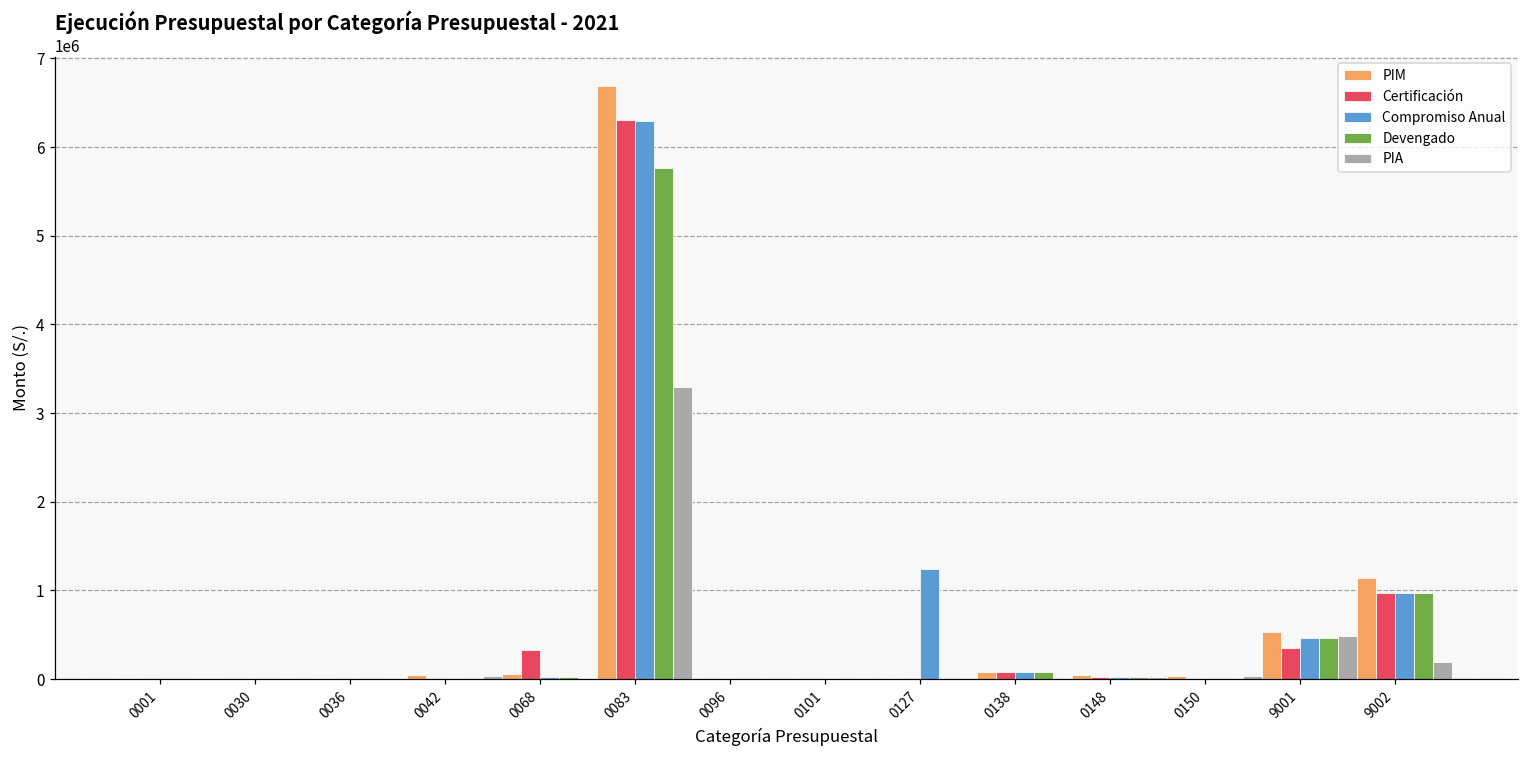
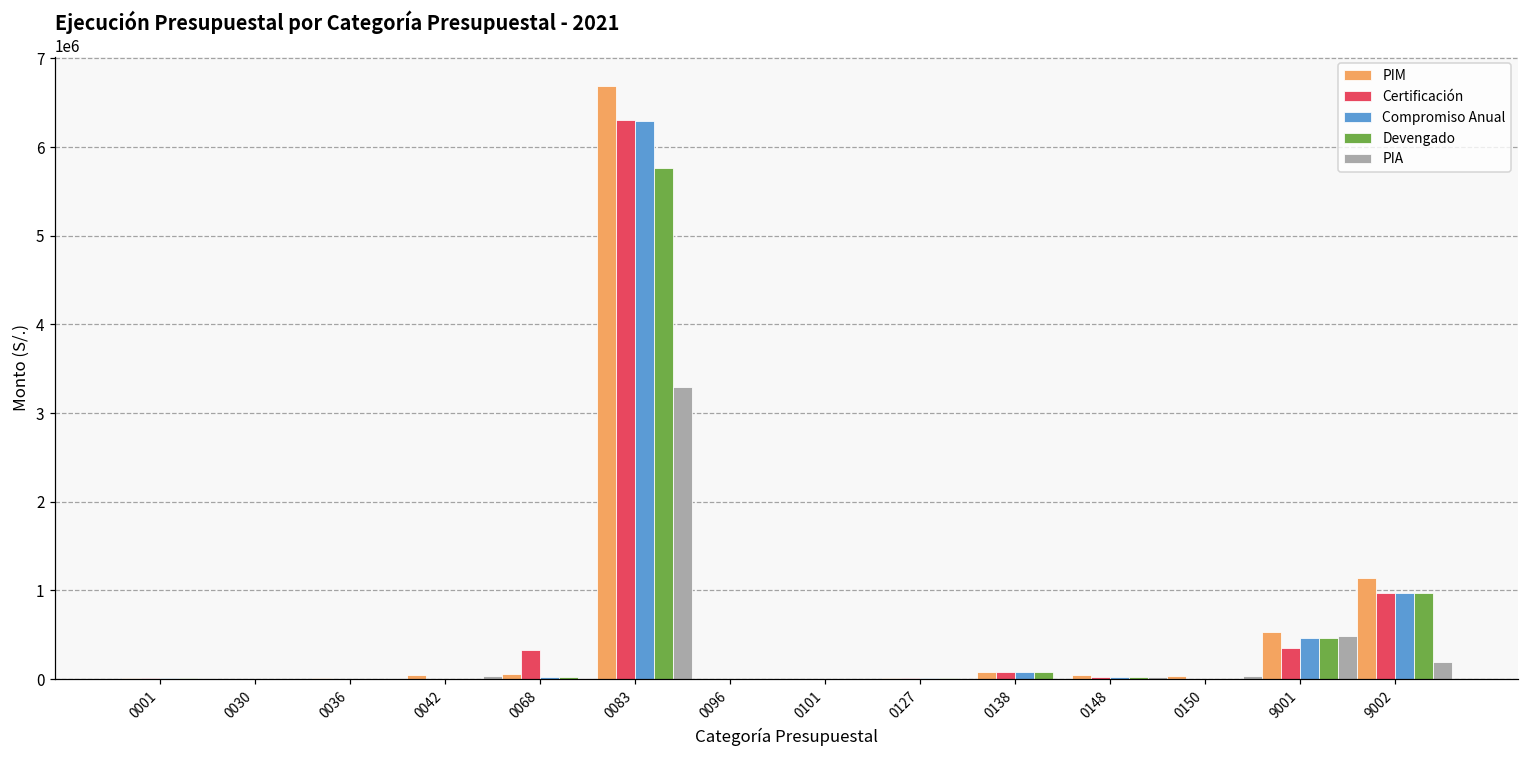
  {
    "PIM": {
      "0042": 0,
      "0068": 100000,
      "0083": 6700000,
      "0138": 100000,
      "0148": 0,
      "9001": 500000,
      "9002": 1100000
    },
    "Certificación": {
      "0042": 0,
      "0068": 300000,
      "0083": 6300000,
      "0138": 100000,
      "0150": 0,
      "9001": 400000,
      "9002": 1000000
    },
    "Compromiso Anual": {
      "0042": 0,
      "0083": 6300000,
-     "0127": 1200000,
+     "0127": 0,
      "0138": 100000,
      "0150": 0,
      "9001": 500000,
      "9002": 1000000
    },
    "Devengado": {
      "0042": 0,
      "0083": 5800000,
      "0138": 100000,
      "0150": 0,
      "9001": 500000,
      "9002": 1000000
    }
  }
